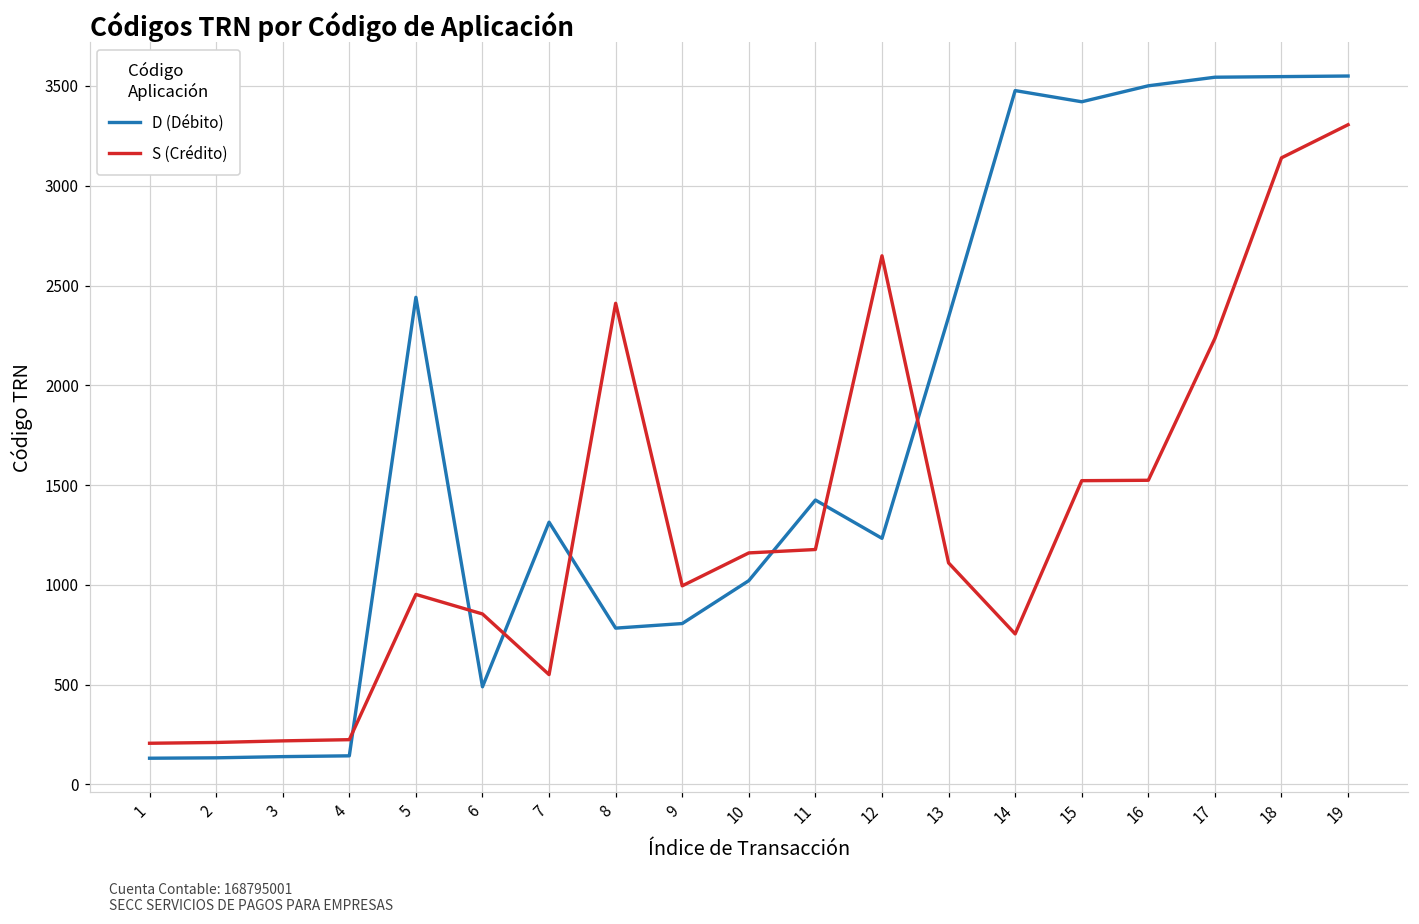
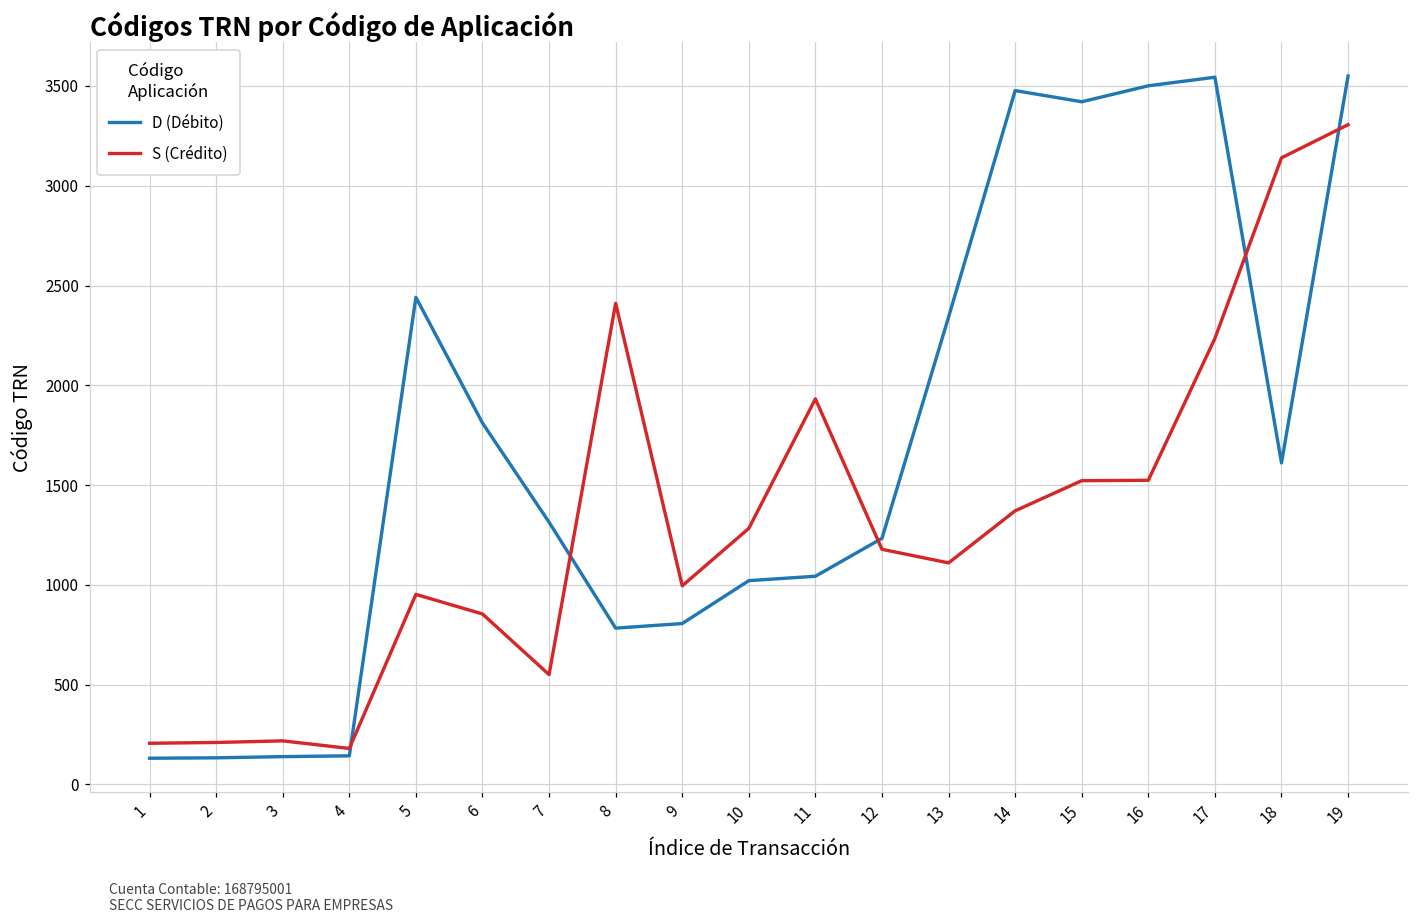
  {
    "D (Débito)": {
      "1": 130,
      "2": 130,
      "3": 140,
      "4": 140,
      "5": 2440,
-     "6": 490,
+     "6": 1810,
      "7": 1310,
      "8": 780,
      "9": 810,
      "10": 1020,
-     "11": 1430,
+     "11": 1040,
      "12": 1230,
      "13": 2340,
      "14": 3480,
      "15": 3420,
      "16": 3500,
      "17": 3540,
-     "18": 3550,
+     "18": 1610,
      "19": 3550
    },
    "S (Crédito)": {
      "1": 210,
      "2": 210,
      "3": 220,
-     "4": 220,
+     "4": 180,
      "5": 950,
      "6": 850,
      "7": 550,
      "8": 2410,
      "9": 1000,
-     "10": 1160,
-     "11": 1180,
-     "12": 2650,
+     "10": 1280,
+     "11": 1930,
+     "12": 1180,
      "13": 1110,
-     "14": 750,
+     "14": 1370,
      "15": 1520,
      "16": 1520,
      "17": 2240,
      "18": 3140,
      "19": 3310
    }
  }
